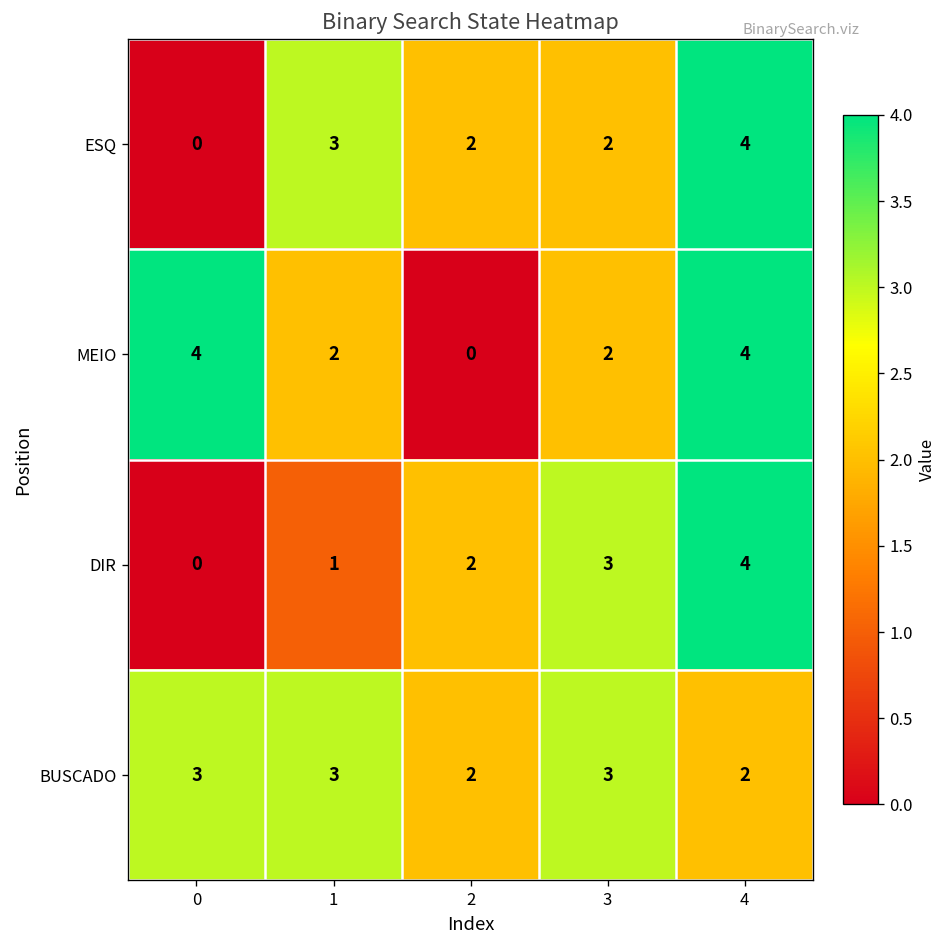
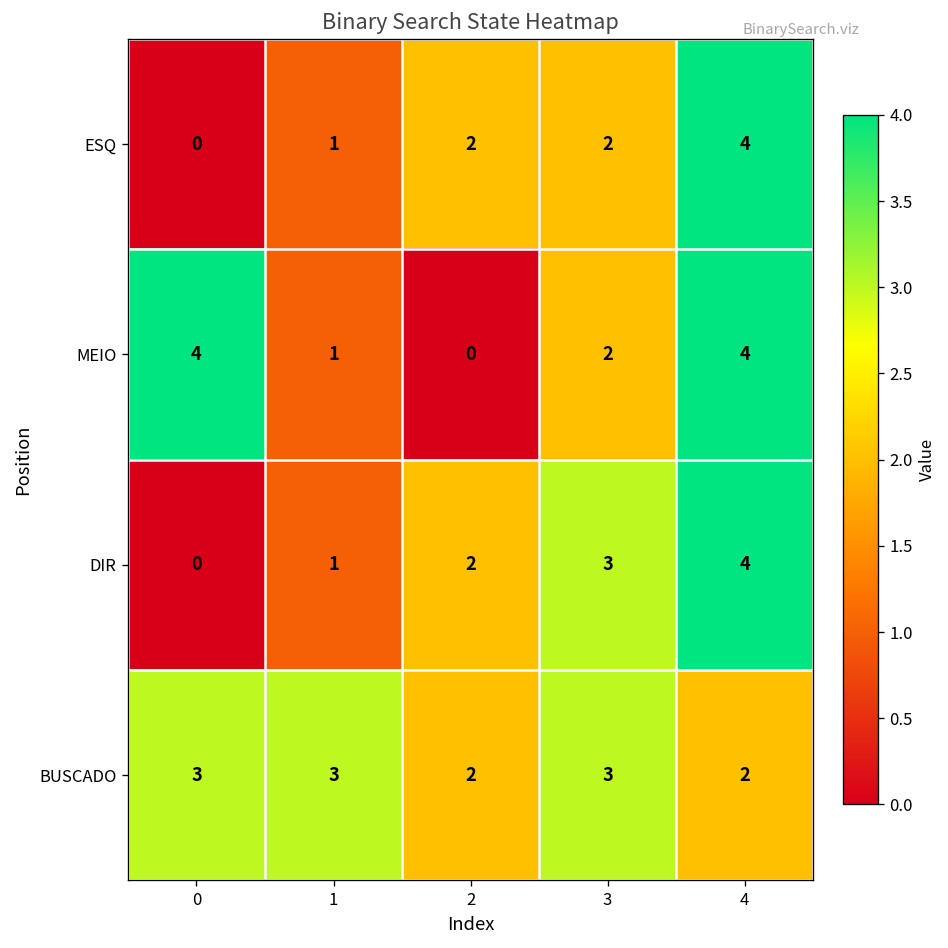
  {
    "ESQ": {
      "0": 0,
-     "1": 3,
+     "1": 1,
      "2": 2,
      "3": 2,
      "4": 4
    },
    "MEIO": {
      "0": 4,
-     "1": 2,
+     "1": 1,
      "2": 0,
      "3": 2,
      "4": 4
    },
    "DIR": {
      "0": 0,
      "1": 1,
      "2": 2,
      "3": 3,
      "4": 4
    },
    "BUSCADO": {
      "0": 3,
      "1": 3,
      "2": 2,
      "3": 3,
      "4": 2
    }
  }
